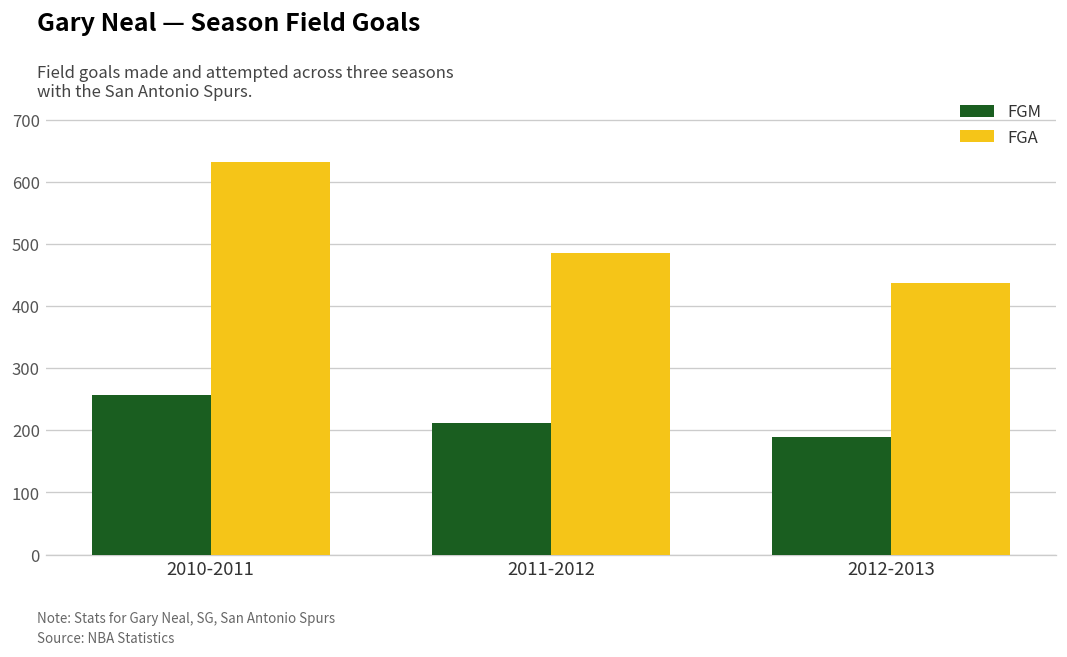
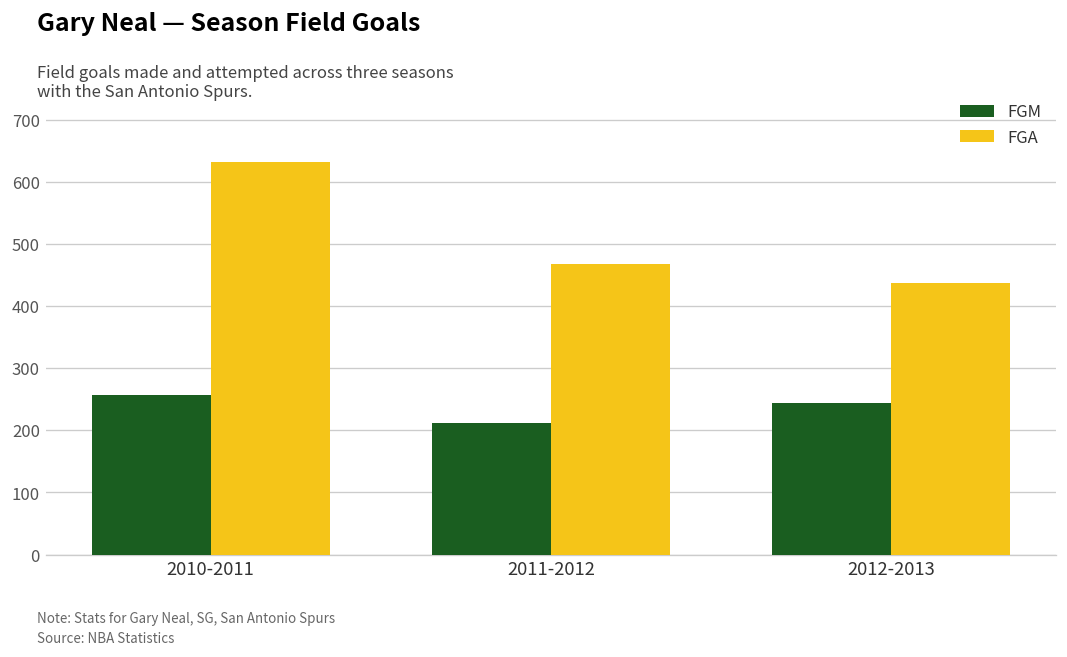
  {
    "FGM": {
      "2010-2011": 260,
      "2011-2012": 210,
-     "2012-2013": 190
+     "2012-2013": 240
    },
    "FGA": {
      "2010-2011": 630,
-     "2011-2012": 490,
+     "2011-2012": 470,
      "2012-2013": 440
    }
  }
